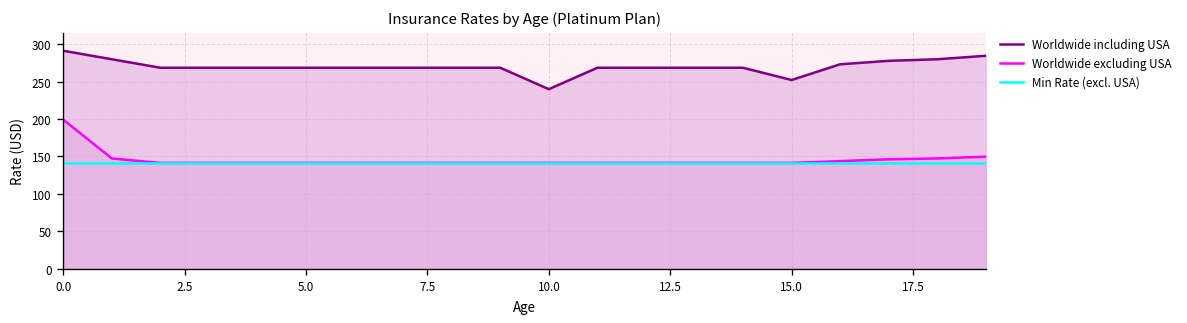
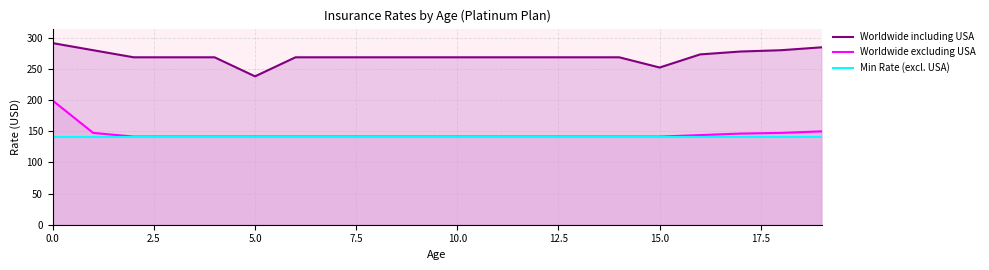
  {
    "Worldwide including USA": {
      "0.0": 290,
-     "5.0": 270,
-     "10.0": 240,
+     "5.0": 240,
+     "10.0": 270,
      "15.0": 250
    },
    "Worldwide excluding USA": {
      "0.0": 200
    },
    "Min Rate (excl. USA)": {
      "0.0": 140
    }
  }
